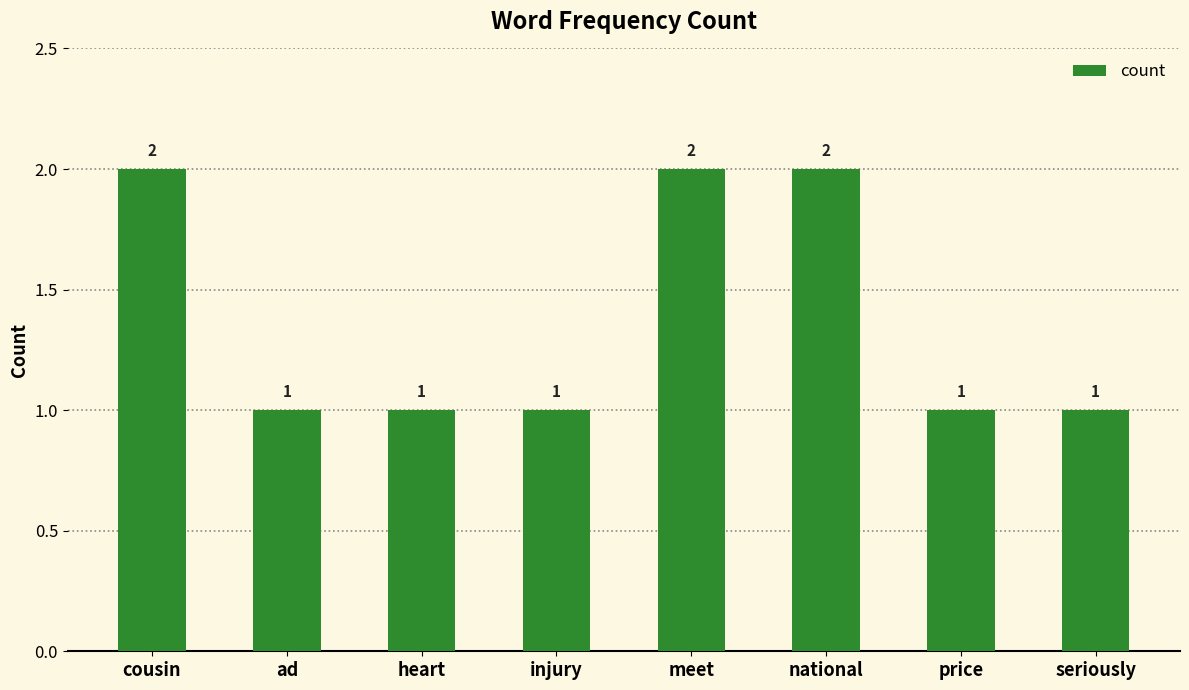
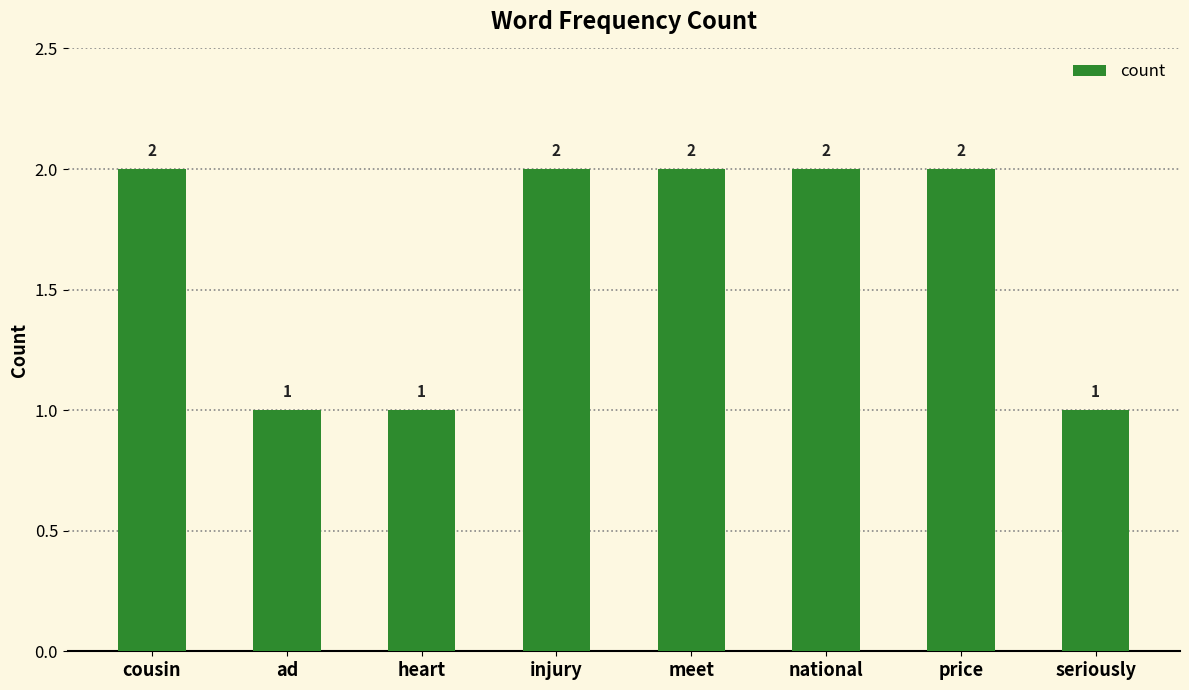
  {
    "cousin": 2,
    "ad": 1,
    "heart": 1,
-   "injury": 1,
+   "injury": 2,
    "meet": 2,
    "national": 2,
-   "price": 1,
+   "price": 2,
    "seriously": 1
  }
